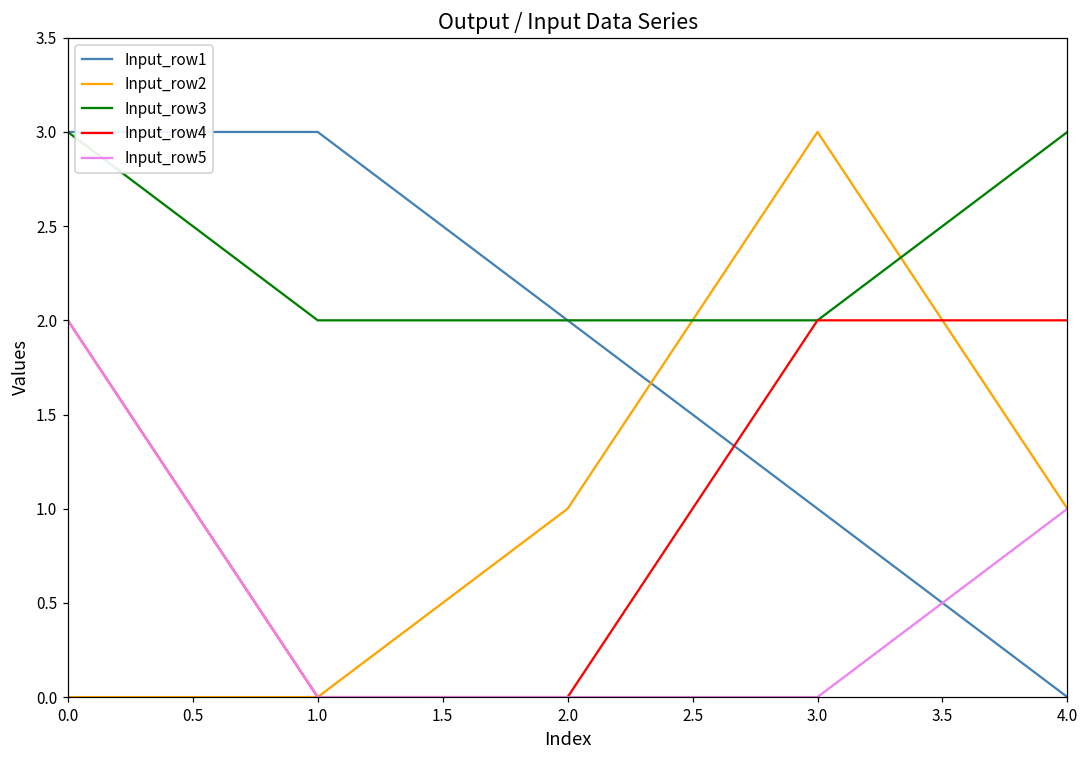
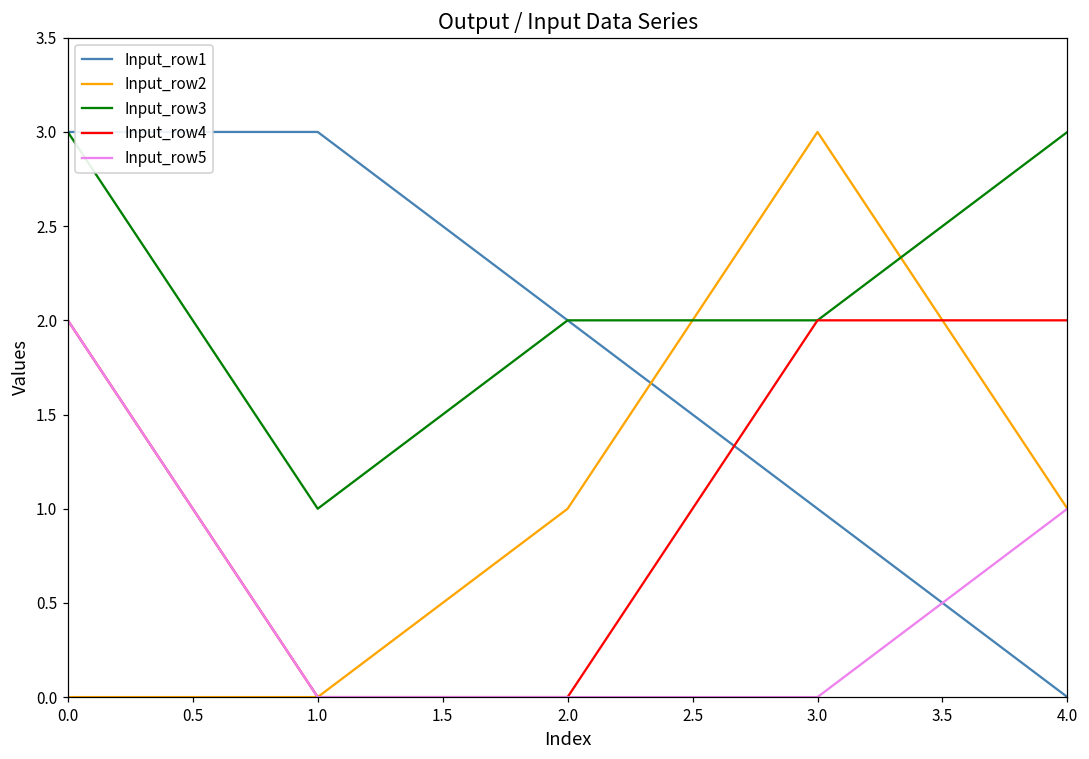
  {
    "Input_row1": {
      "1.0": 3,
      "3.0": 1,
      "4.0": 0
    },
    "Input_row2": {
      "0.0": 0,
      "2.0": 1,
      "3.0": 3
    },
    "Input_row3": {
-     "1.0": 2,
+     "1.0": 1,
      "4.0": 3
    },
    "Input_row4": {
      "4.0": 2
    },
    "Input_row5": {
      "3.0": 0
    }
  }
